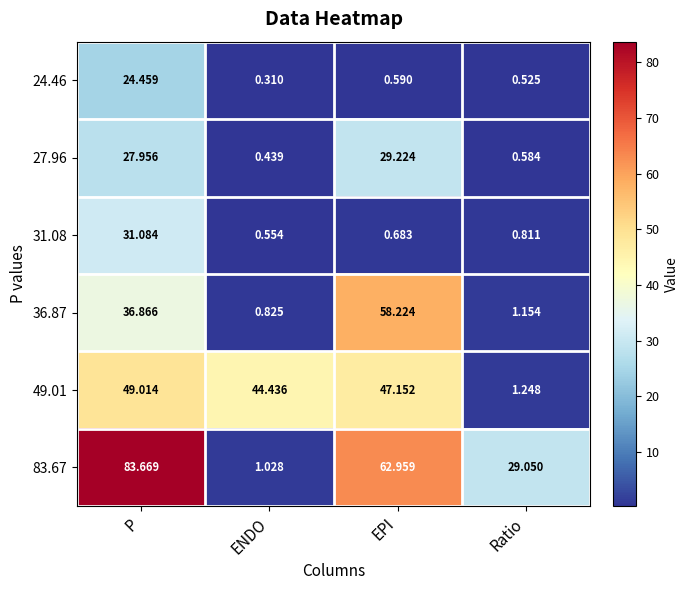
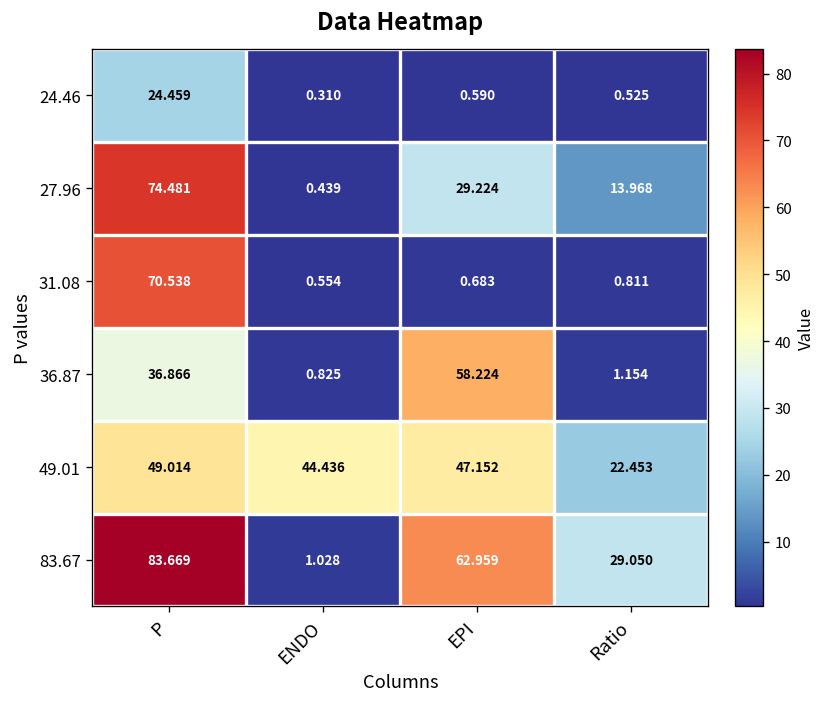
  {
    "24.46": {
      "P": 24.459,
      "ENDO": 0.310,
      "EPI": 0.590,
      "Ratio": 0.525
    },
    "27.96": {
-     "P": 27.956,
+     "P": 74.481,
      "ENDO": 0.439,
      "EPI": 29.224,
-     "Ratio": 0.584
+     "Ratio": 13.968
    },
    "31.08": {
-     "P": 31.084,
+     "P": 70.538,
      "ENDO": 0.554,
      "EPI": 0.683,
      "Ratio": 0.811
    },
    "36.87": {
      "P": 36.866,
      "ENDO": 0.825,
      "EPI": 58.224,
      "Ratio": 1.154
    },
    "49.01": {
      "P": 49.014,
      "ENDO": 44.436,
      "EPI": 47.152,
-     "Ratio": 1.248
+     "Ratio": 22.453
    },
    "83.67": {
      "P": 83.669,
      "ENDO": 1.028,
      "EPI": 62.959,
      "Ratio": 29.050
    }
  }
